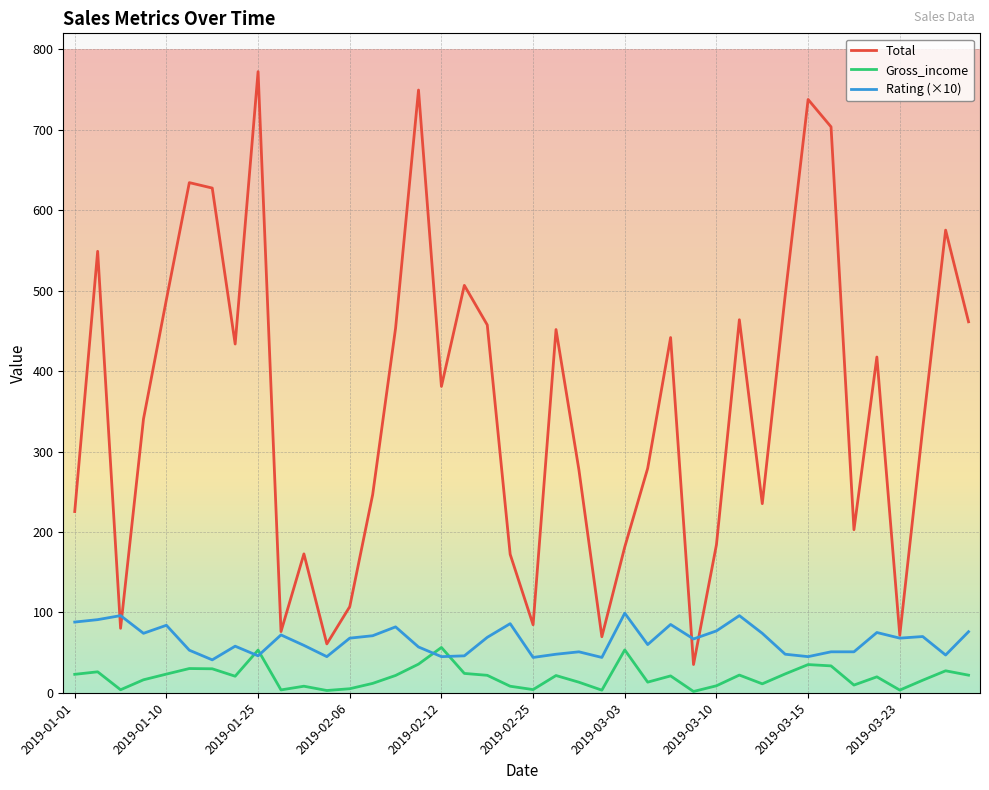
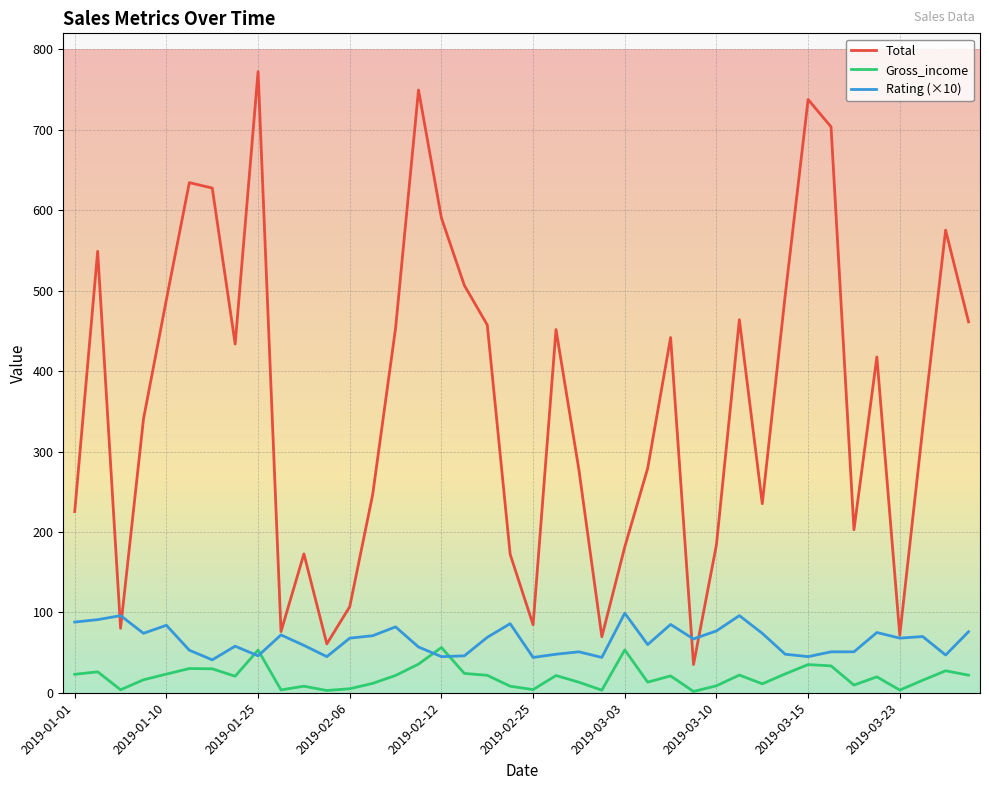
  {
    "Total": {
      "2019-01-01": 230,
      "2019-01-25": 770,
-     "2019-02-12": 380,
+     "2019-02-12": 590,
      "2019-03-03": 180,
      "2019-03-23": 70
    },
    "Gross_income": {
      "2019-01-01": 20,
      "2019-01-25": 50,
      "2019-02-12": 60,
      "2019-03-03": 50,
      "2019-03-23": 0
    },
    "Rating (×10)": {
      "2019-01-01": 90,
      "2019-01-25": 50,
      "2019-02-12": 50,
      "2019-03-03": 100,
      "2019-03-23": 70
    }
  }
